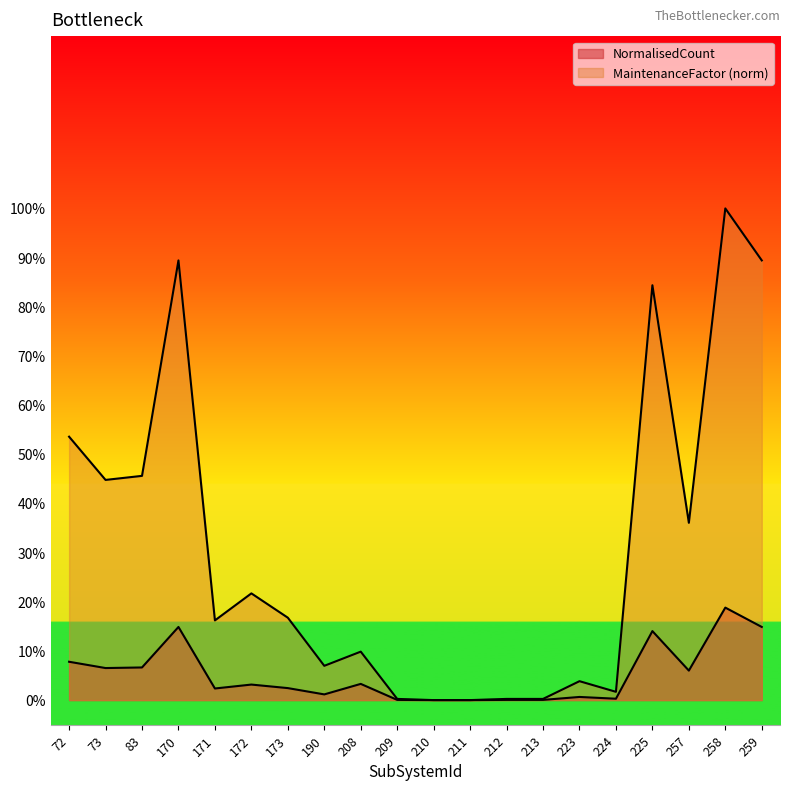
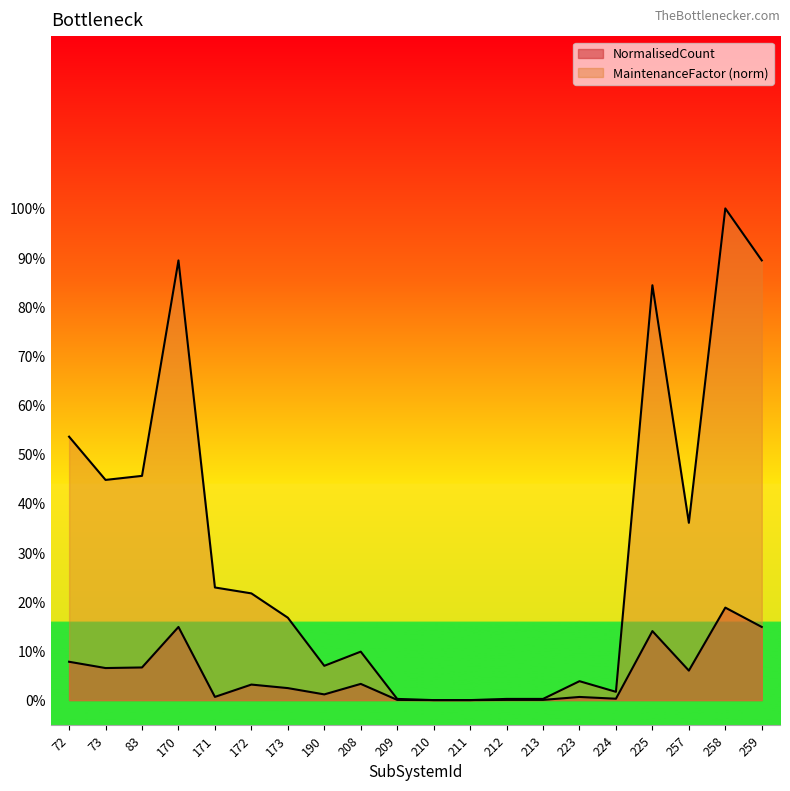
  {
    "NormalisedCount": {
      "72": "8%",
      "73": "7%",
      "83": "7%",
      "170": "15%",
-     "171": "2%",
+     "171": "1%",
      "172": "3%",
      "173": "2%",
      "190": "1%",
      "208": "3%",
      "223": "1%",
      "224": "0%",
      "225": "14%",
      "257": "6%",
      "258": "19%",
      "259": "15%"
    },
    "MaintenanceFactor (norm)": {
      "72": "54%",
      "73": "45%",
      "83": "46%",
      "170": "89%",
-     "171": "16%",
+     "171": "23%",
      "172": "22%",
      "173": "17%",
      "190": "7%",
      "208": "10%",
      "223": "4%",
      "224": "2%",
      "225": "84%",
      "257": "36%",
      "258": "100%",
      "259": "89%"
    }
  }
